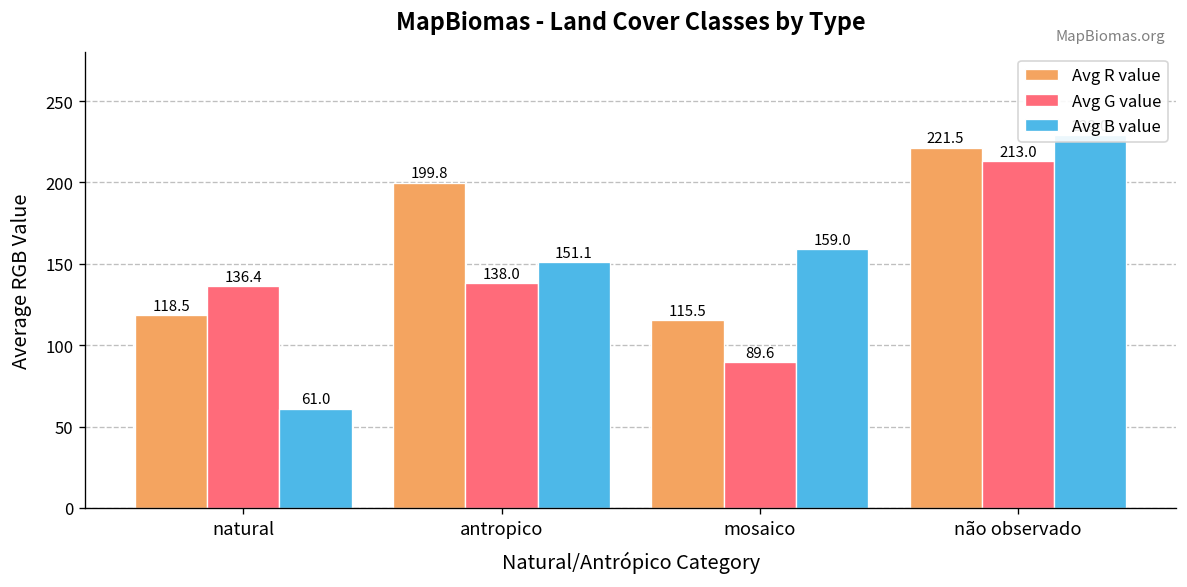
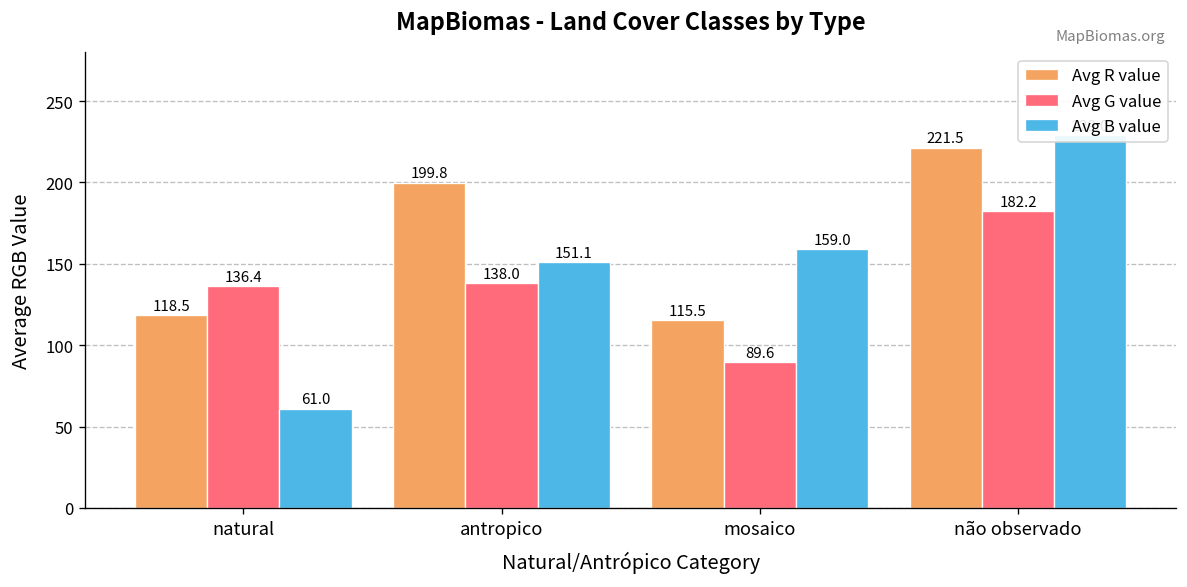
  {
    "Avg R value": {
      "natural": 118.5,
      "antropico": 199.8,
      "mosaico": 115.5,
      "não observado": 221.5
    },
    "Avg G value": {
      "natural": 136.4,
      "antropico": 138.0,
      "mosaico": 89.6,
-     "não observado": 213.0
+     "não observado": 182.2
    },
    "Avg B value": {
      "natural": 61.0,
      "antropico": 151.1,
      "mosaico": 159.0
    }
  }
